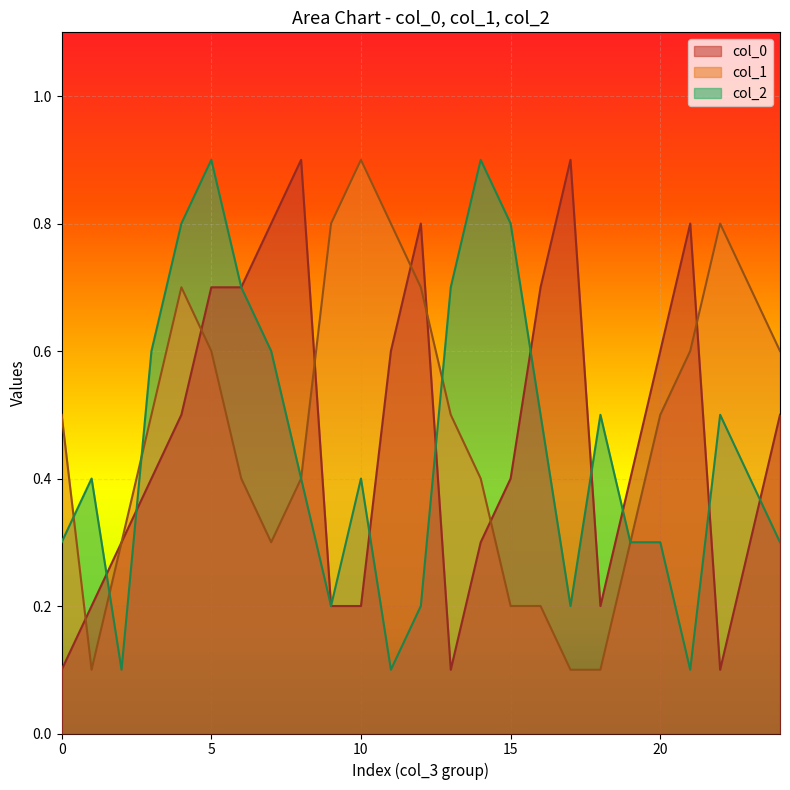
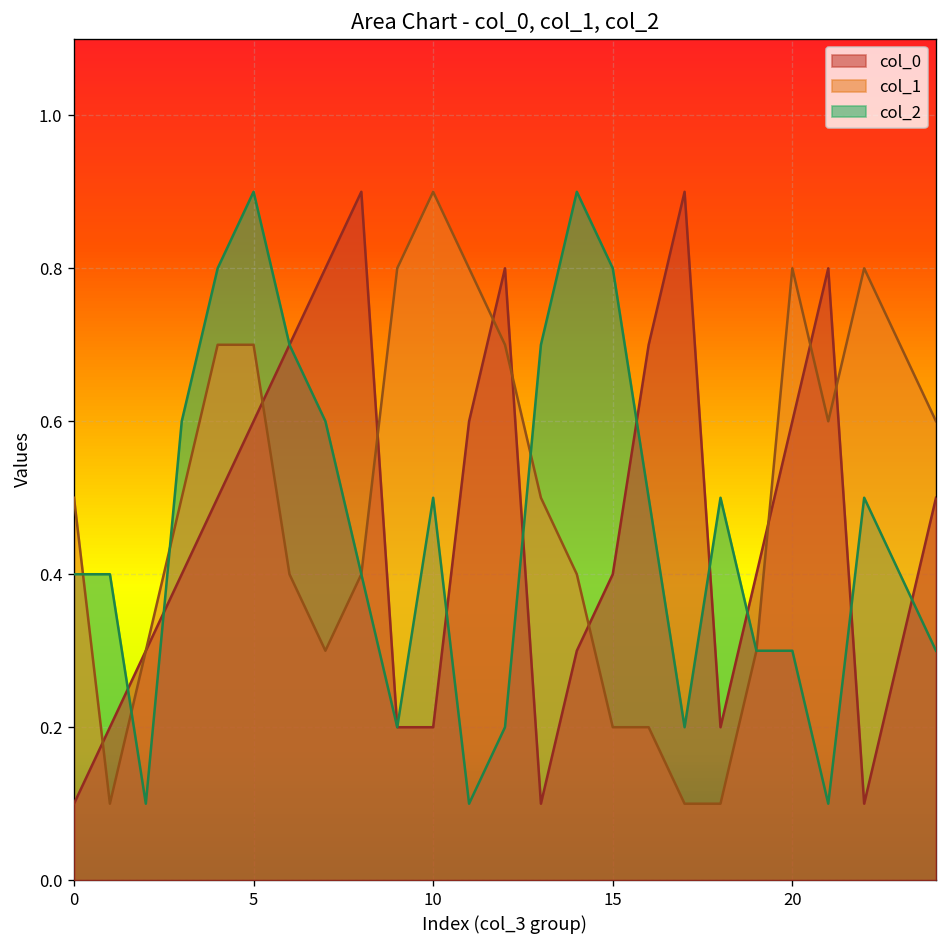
  {
    "col_0": {
      "0": 0.1,
-     "5": 0.7,
+     "5": 0.6,
      "10": 0.2,
      "15": 0.4,
      "20": 0.6
    },
    "col_1": {
      "0": 0.5,
-     "5": 0.6,
+     "5": 0.7,
      "10": 0.9,
      "15": 0.2,
-     "20": 0.5
+     "20": 0.8
    },
    "col_2": {
-     "0": 0.3,
+     "0": 0.4,
      "5": 0.9,
-     "10": 0.4,
+     "10": 0.5,
      "15": 0.8,
      "20": 0.3
    }
  }
